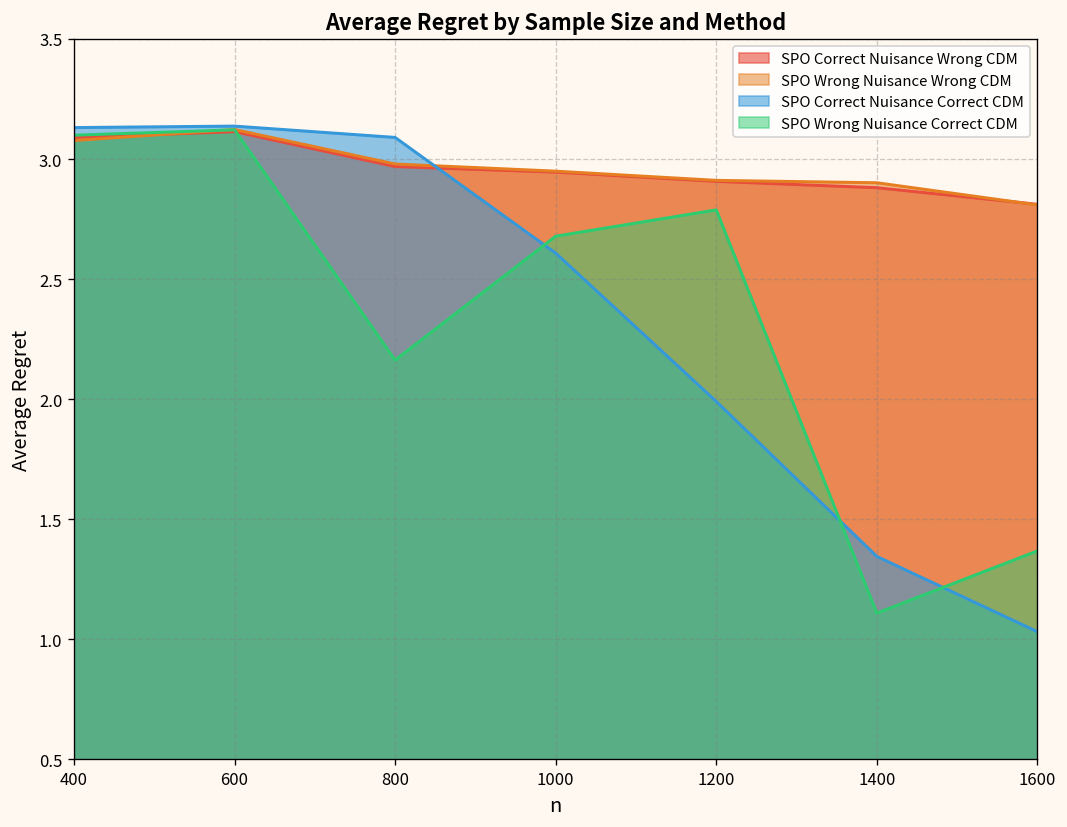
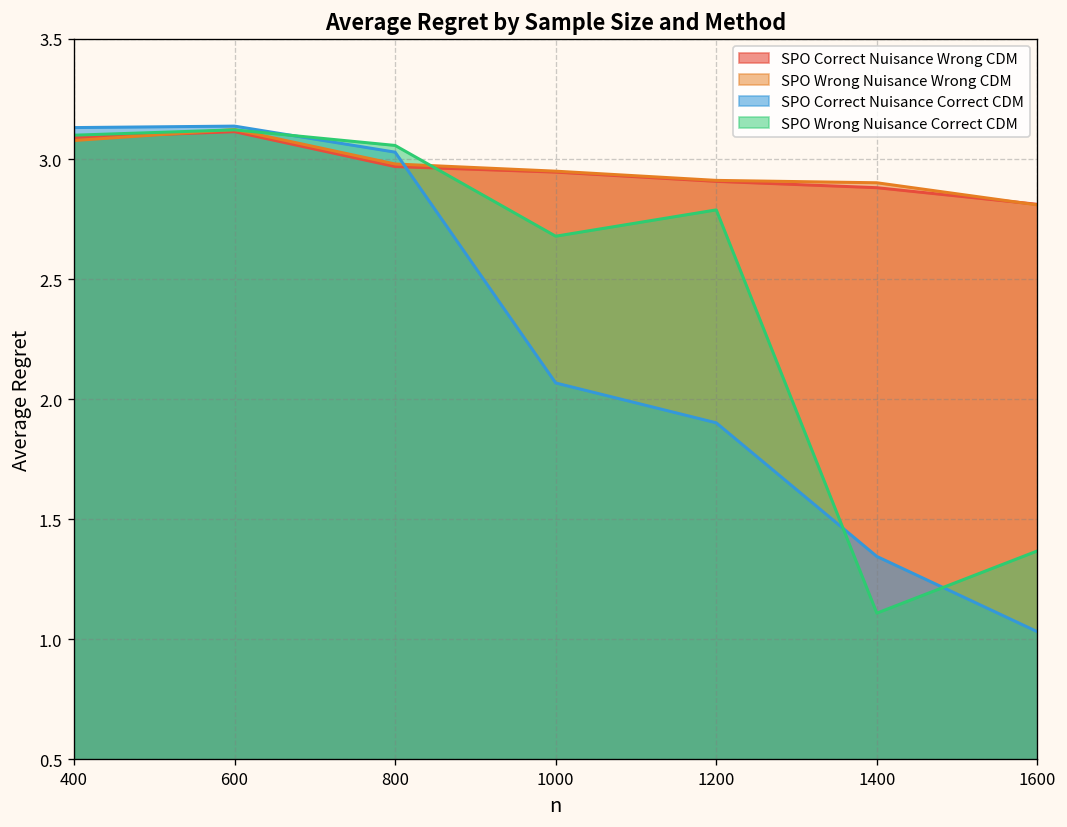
  {
    "SPO Correct Nuisance Correct CDM": {
      "400": 3.13,
      "600": 3.14,
-     "800": 3.09,
-     "1000": 2.61,
-     "1200": 1.99,
+     "800": 3.03,
+     "1000": 2.07,
+     "1200": 1.90,
      "1400": 1.35,
      "1600": 1.03
    },
    "SPO Wrong Nuisance Correct CDM": {
-     "800": 2.16,
+     "800": 3.06,
      "1000": 2.68,
      "1200": 2.79,
      "1400": 1.11,
      "1600": 1.37
    }
  }
